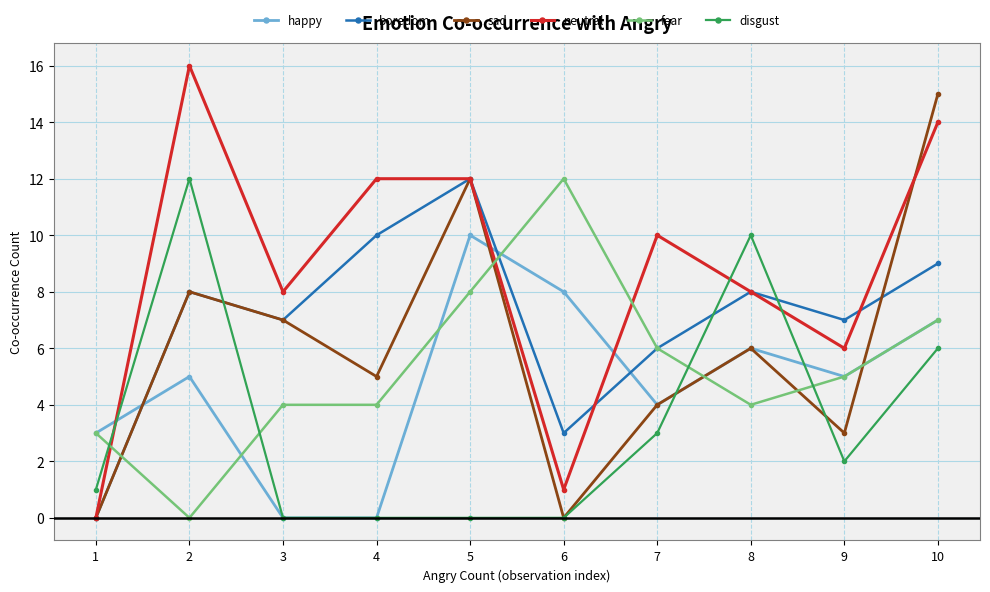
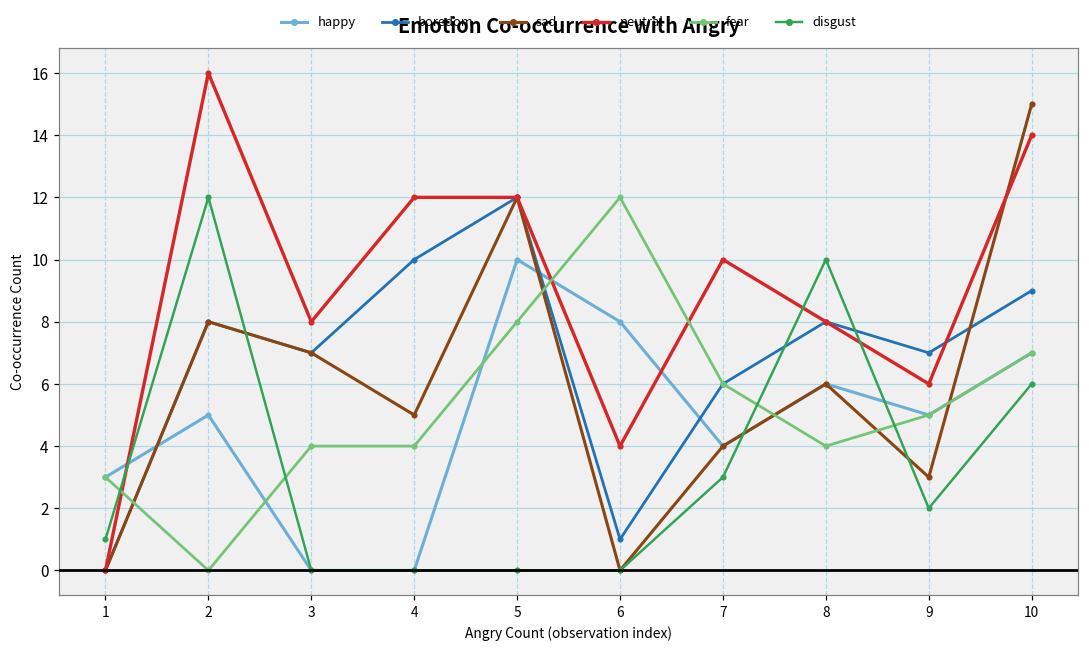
  {
    "happy": {
      "2": 5,
      "5": 10,
      "6": 8
    },
    "boredom": {
      "4": 10,
-     "6": 3,
+     "6": 1,
      "9": 7,
      "10": 9
    },
    "sad": {
      "4": 5,
      "9": 3,
      "10": 15
    },
    "neutral": {
      "2": 16,
      "3": 8,
      "4": 12,
-     "6": 1,
+     "6": 4,
      "7": 10,
      "9": 6,
      "10": 14
    },
    "fear": {
      "2": 0,
      "3": 4,
      "4": 4,
      "5": 8,
      "6": 12,
      "8": 4
    },
    "disgust": {
      "1": 1,
      "2": 12,
      "5": 0,
      "7": 3,
      "8": 10,
      "9": 2,
      "10": 6
    }
  }
